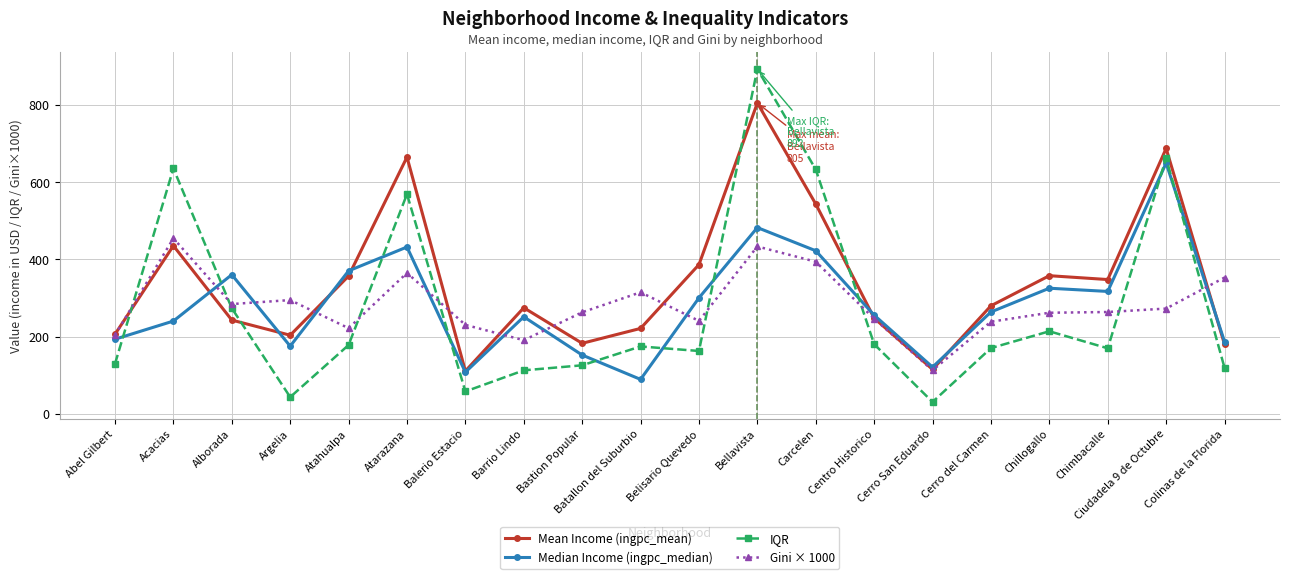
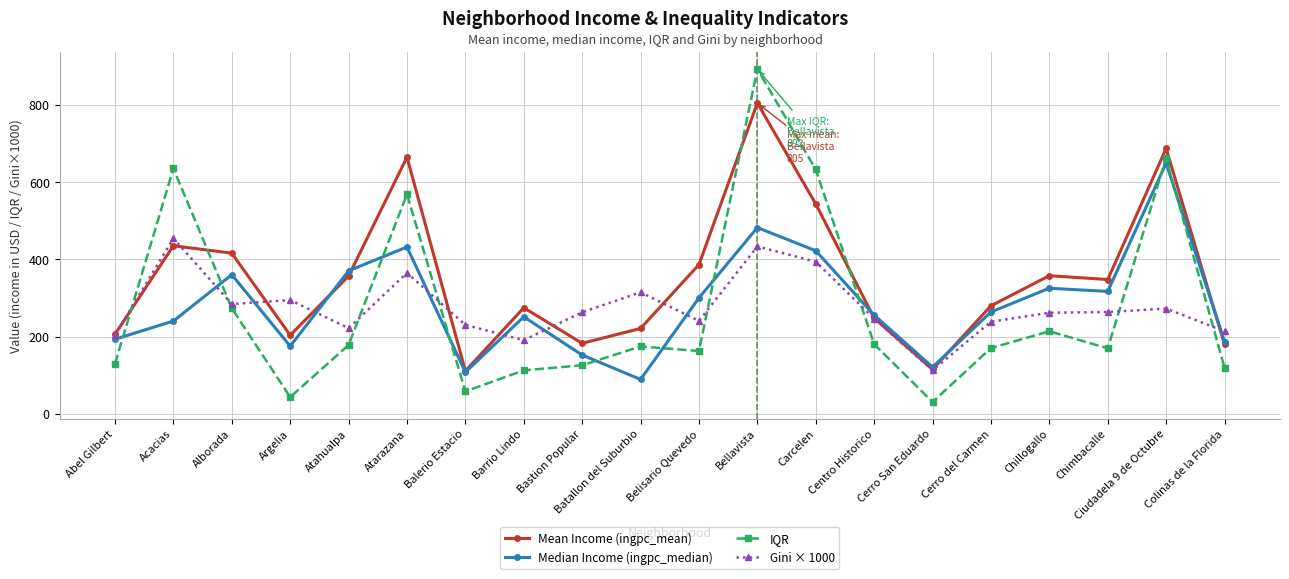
  {
    "Mean Income (ingpc_mean)": {
      "Acacias": 440,
-     "Alborada": 240,
+     "Alborada": 420,
      "Argelia": 200,
      "Atahualpa": 360,
      "Atarazana": 660,
      "Barrio Lindo": 270,
      "Bastion Popular": 180,
      "Batallon del Suburbio": 220,
      "Belisario Quevedo": 390,
      "Carcelen": 540,
      "Cerro del Carmen": 280,
      "Chillogallo": 360,
      "Chimbacalle": 350,
      "Ciudadela 9 de Octubre": 690,
      "Colinas de la Florida": 180
    },
    "Median Income (ingpc_median)": {
      "Abel Gilbert": 190,
      "Acacias": 240,
      "Alborada": 360,
      "Argelia": 180,
      "Atahualpa": 370,
      "Atarazana": 430,
      "Barrio Lindo": 250,
      "Bastion Popular": 150,
      "Batallon del Suburbio": 90,
      "Belisario Quevedo": 300,
      "Bellavista": 480,
      "Carcelen": 420,
      "Centro Historico": 260,
      "Cerro del Carmen": 260,
      "Chillogallo": 330,
      "Chimbacalle": 320,
      "Ciudadela 9 de Octubre": 650,
      "Colinas de la Florida": 190
    },
    "IQR": {
      "Abel Gilbert": 130,
      "Acacias": 640,
      "Alborada": 270,
      "Argelia": 40,
      "Atahualpa": 180,
      "Atarazana": 570,
      "Balerio Estacio": 60,
      "Barrio Lindo": 110,
      "Bastion Popular": 130,
      "Batallon del Suburbio": 170,
      "Belisario Quevedo": 160,
      "Bellavista": 890,
      "Carcelen": 630,
      "Centro Historico": 180,
      "Cerro San Eduardo": 30,
      "Cerro del Carmen": 170,
      "Chillogallo": 210,
      "Chimbacalle": 170,
      "Ciudadela 9 de Octubre": 660,
      "Colinas de la Florida": 120
    },
    "Gini × 1000": {
      "Acacias": 450,
      "Alborada": 280,
      "Argelia": 290,
      "Atahualpa": 220,
      "Atarazana": 360,
      "Balerio Estacio": 230,
      "Barrio Lindo": 190,
      "Bastion Popular": 260,
      "Batallon del Suburbio": 310,
      "Belisario Quevedo": 240,
      "Bellavista": 430,
      "Carcelen": 390,
      "Cerro del Carmen": 240,
      "Chillogallo": 260,
      "Chimbacalle": 260,
      "Ciudadela 9 de Octubre": 270,
-     "Colinas de la Florida": 350
+     "Colinas de la Florida": 210
    }
  }
